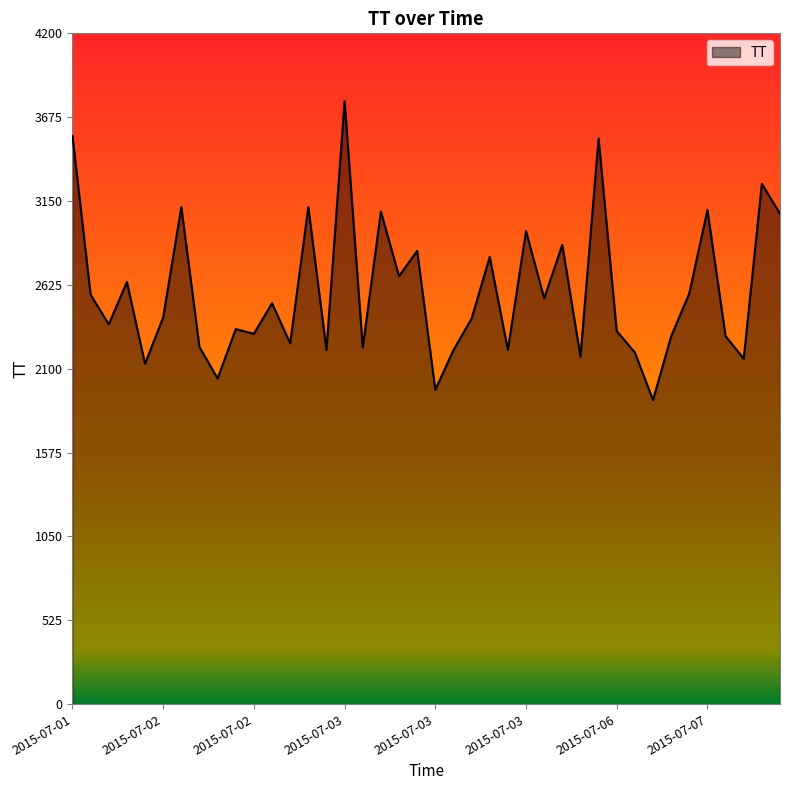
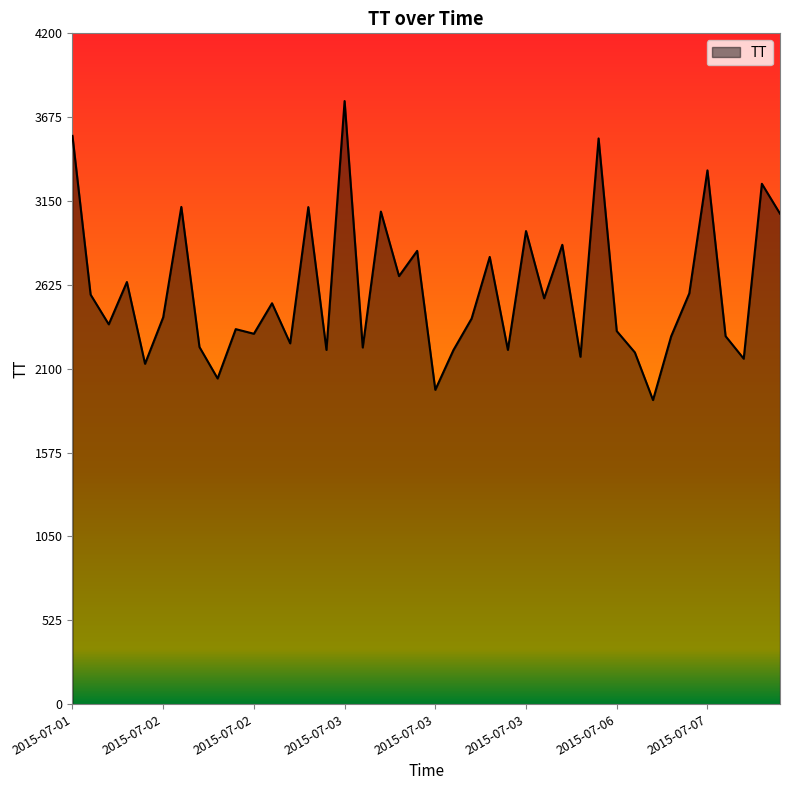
  {
    "2015-07-01": 3560,
    "2015-07-06": 2340,
-   "2015-07-07": 3090
+   "2015-07-07": 3340
  }
